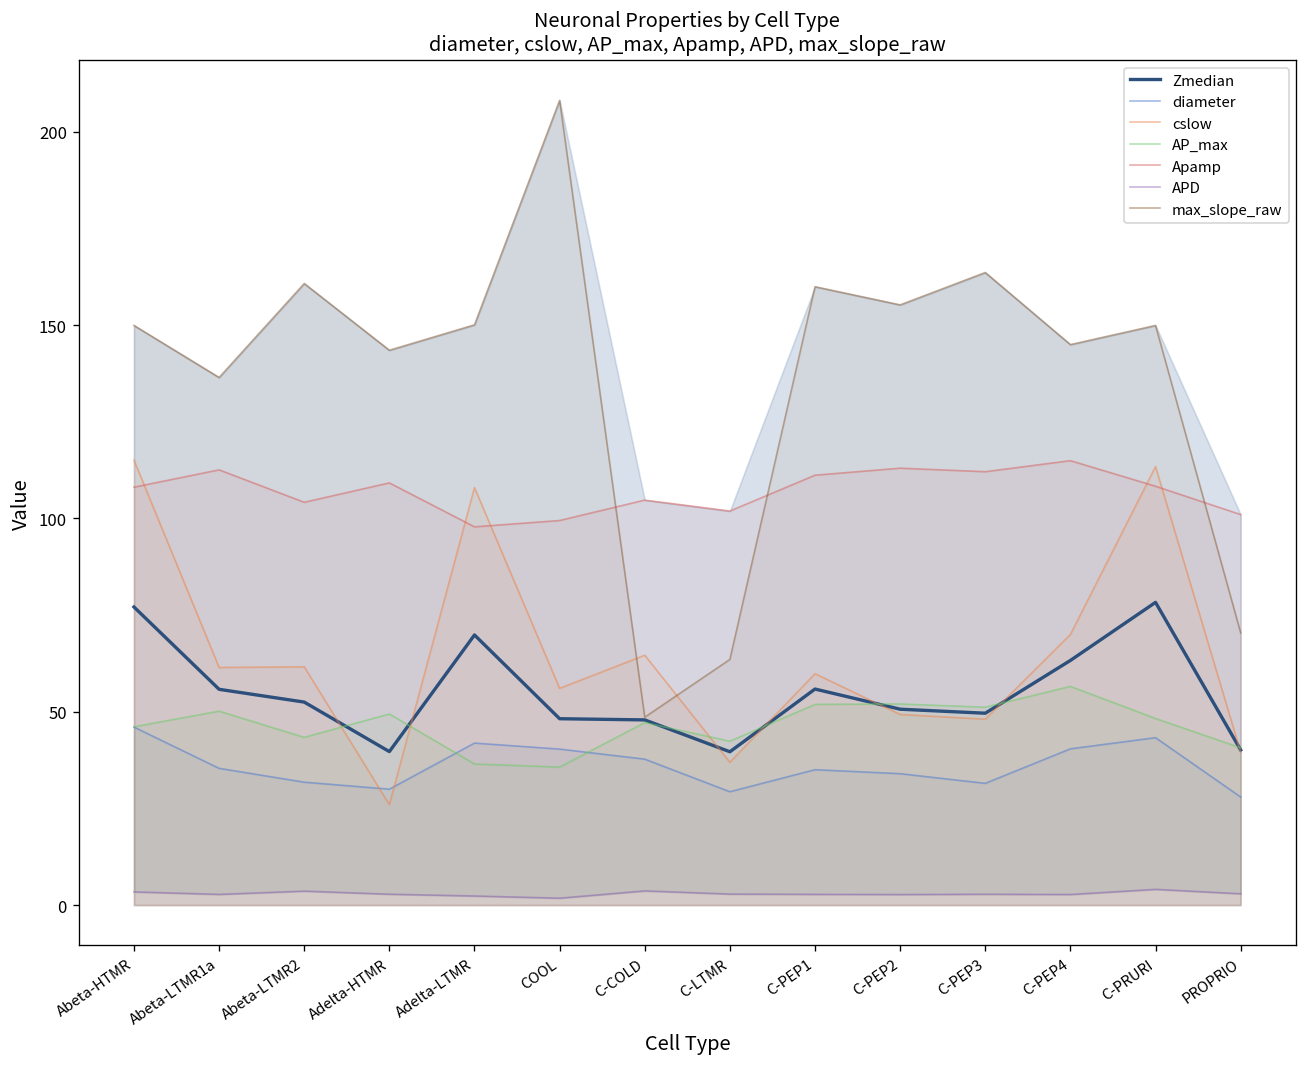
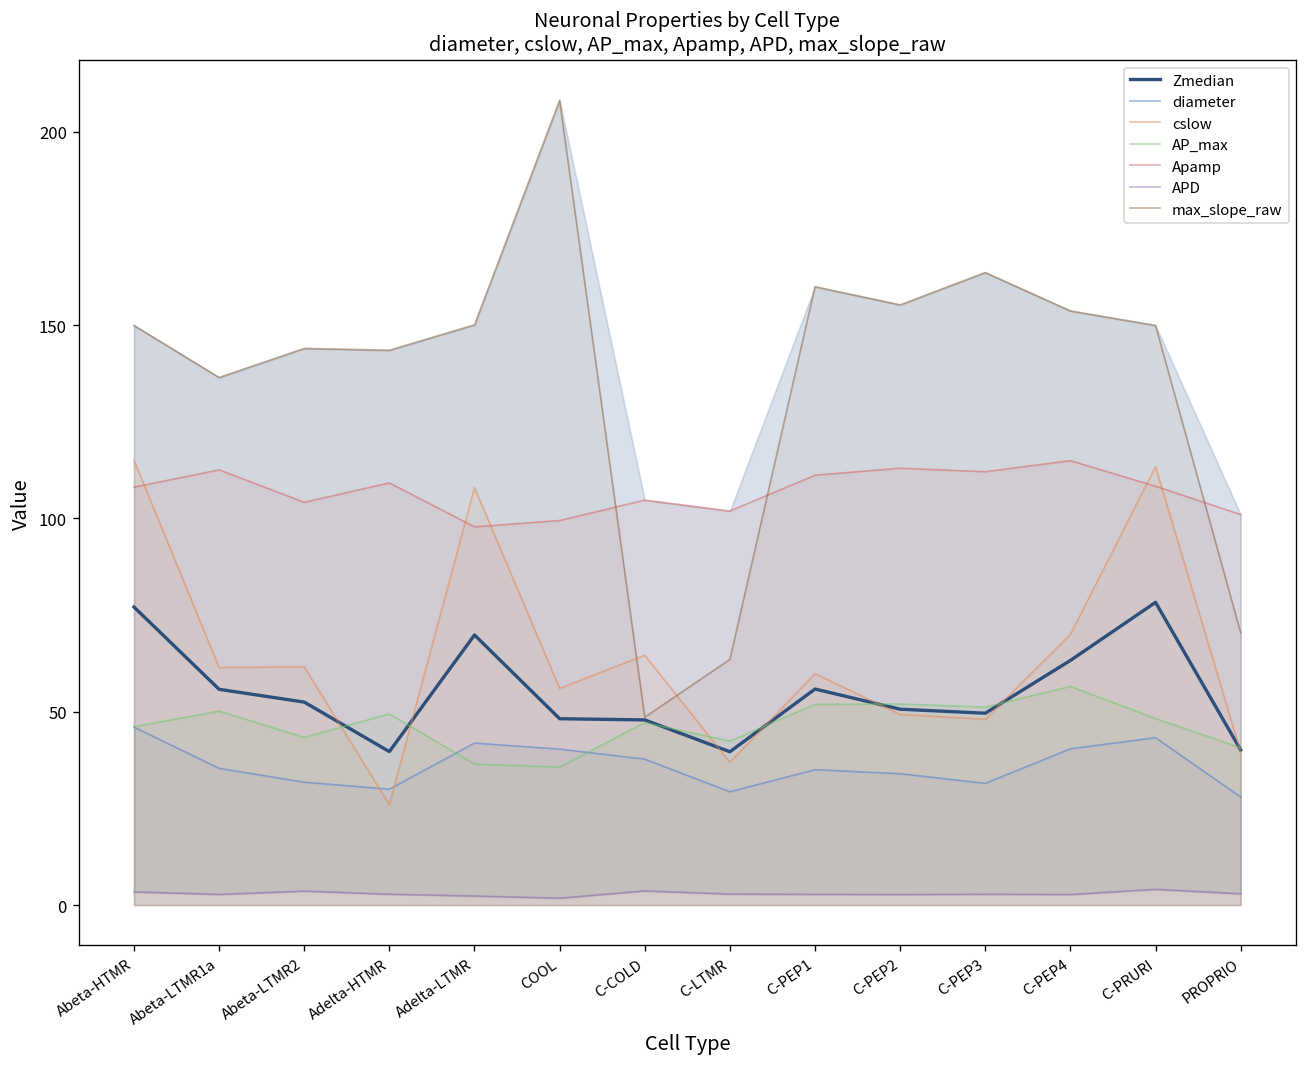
  {
    "Zmedian": {
      "Abeta-HTMR": 77,
      "Abeta-LTMR1a": 56,
      "Abeta-LTMR2": 52,
      "Adelta-HTMR": 40,
      "Adelta-LTMR": 70,
      "COOL": 48,
      "C-LTMR": 40,
      "C-PEP1": 56,
      "C-PEP2": 51,
      "C-PEP3": 50,
      "C-PEP4": 63,
      "C-PRURI": 78
    },
    "AP_max": {
      "Abeta-LTMR1a": 50,
      "Abeta-LTMR2": 43,
      "Adelta-HTMR": 49,
      "Adelta-LTMR": 36,
      "COOL": 36,
      "C-LTMR": 42,
      "C-PEP1": 52,
      "C-PEP2": 52,
      "C-PEP3": 51,
      "C-PEP4": 57,
      "C-PRURI": 48
    },
    "max_slope_raw": {
-     "Abeta-LTMR2": 161,
+     "Abeta-LTMR2": 144,
      "C-LTMR": 64,
-     "C-PEP4": 145,
+     "C-PEP4": 154,
      "PROPRIO": 70
    }
  }
